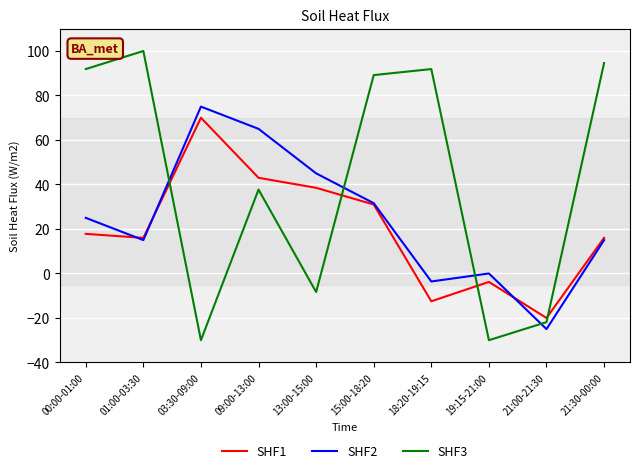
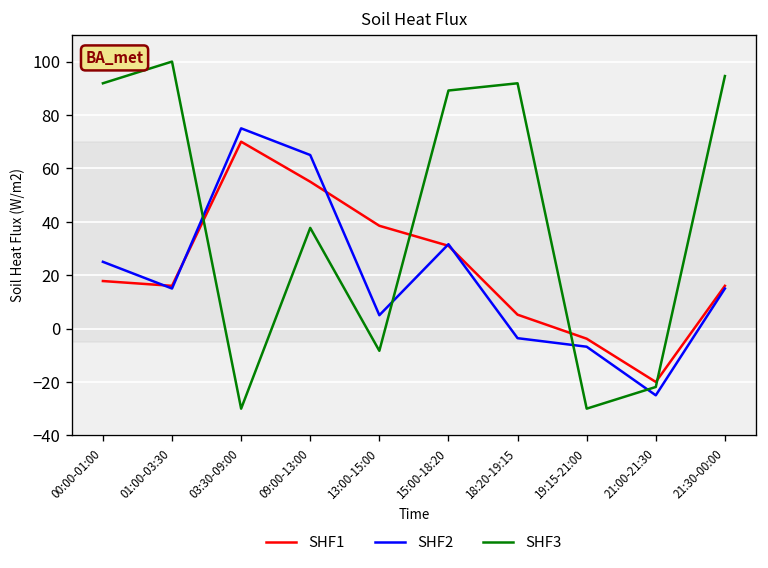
  {
    "SHF1": {
      "00:00-01:00": 18,
      "03:30-09:00": 70,
-     "09:00-13:00": 43,
+     "09:00-13:00": 55,
      "13:00-15:00": 39,
-     "18:20-19:15": -13,
+     "18:20-19:15": 5,
      "19:15-21:00": -4,
      "21:00-21:30": -20
    },
    "SHF2": {
      "00:00-01:00": 25,
      "03:30-09:00": 75,
      "09:00-13:00": 65,
-     "13:00-15:00": 45,
+     "13:00-15:00": 5,
      "18:20-19:15": -4,
-     "19:15-21:00": 0,
+     "19:15-21:00": -7,
      "21:00-21:30": -25
    },
    "SHF3": {
      "00:00-01:00": 92,
      "01:00-03:30": 100,
      "03:30-09:00": -30,
      "09:00-13:00": 38,
      "13:00-15:00": -8,
      "15:00-18:20": 89,
      "18:20-19:15": 92,
      "19:15-21:00": -30,
      "21:00-21:30": -22,
      "21:30-00:00": 95
    }
  }
